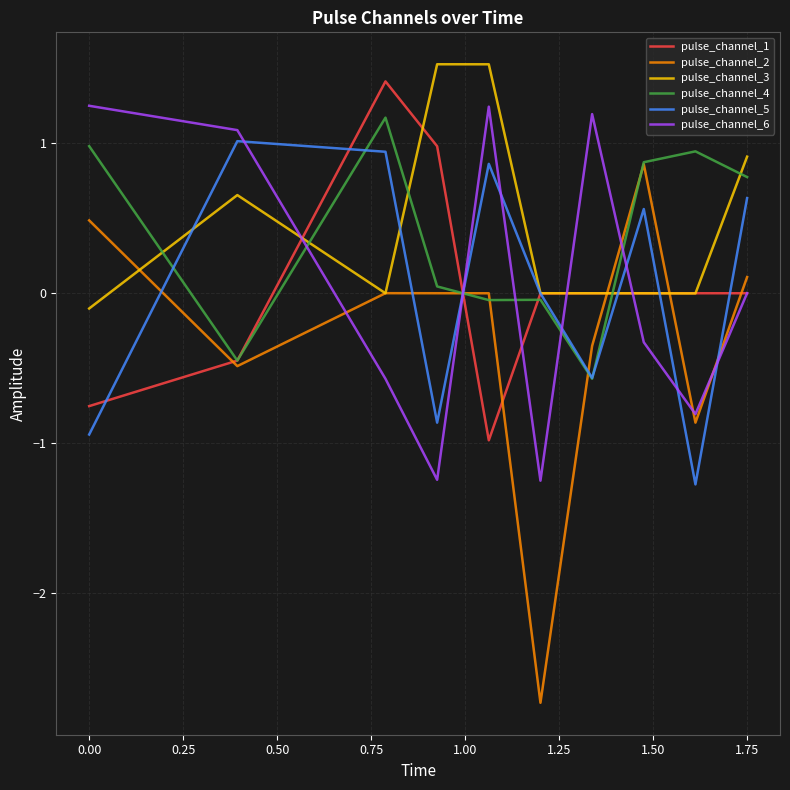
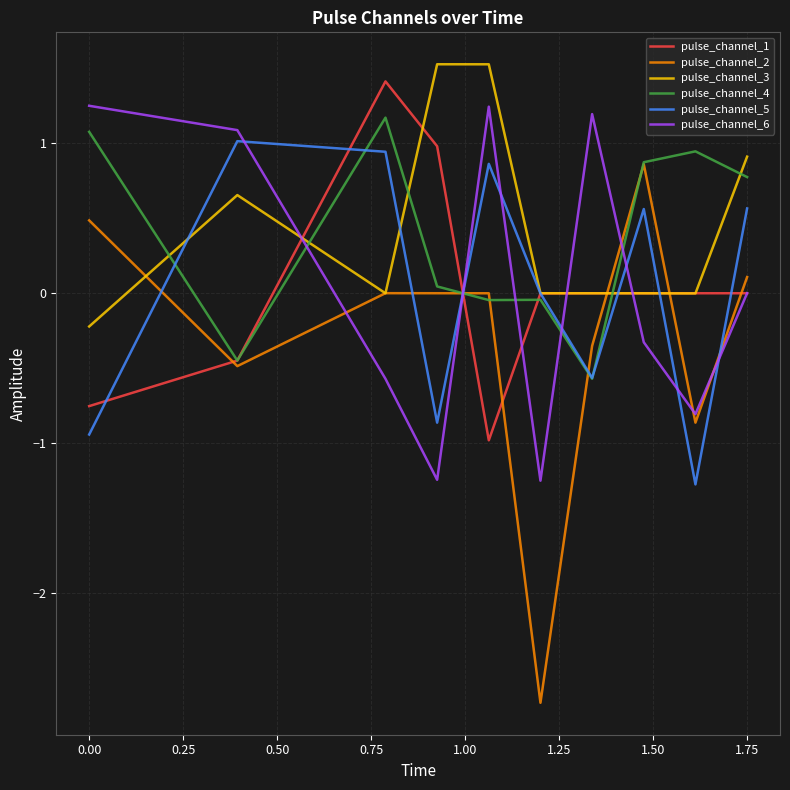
  {
    "pulse_channel_1": {
      "0.00": -0.75
    },
    "pulse_channel_2": {
      "0.00": 0.49,
      "1.75": 0.11
    },
    "pulse_channel_3": {
-     "0.00": -0.10,
+     "0.00": -0.22,
      "1.75": 0.91
    },
    "pulse_channel_4": {
-     "0.00": 0.98,
+     "0.00": 1.08,
      "1.75": 0.77
    },
    "pulse_channel_5": {
      "0.00": -0.94,
-     "1.75": 0.63
+     "1.75": 0.57
    },
    "pulse_channel_6": {
      "0.00": 1.25
    }
  }
